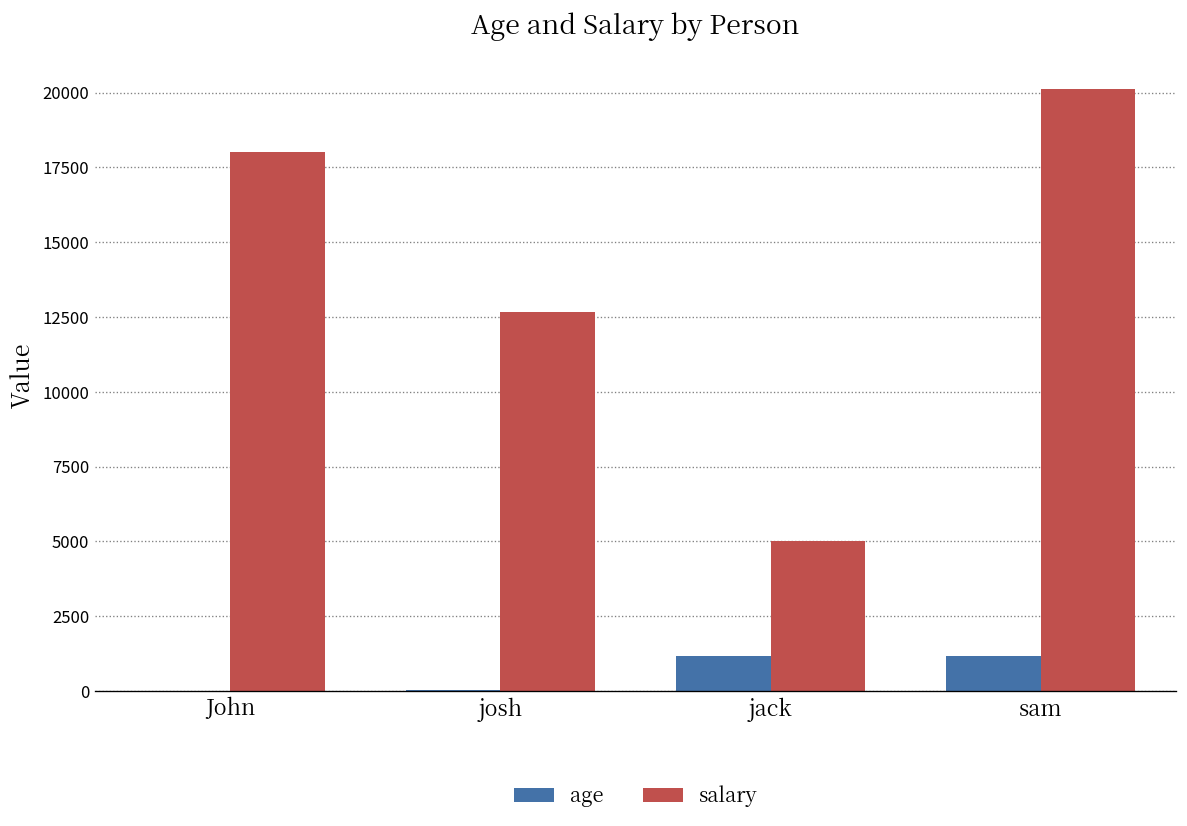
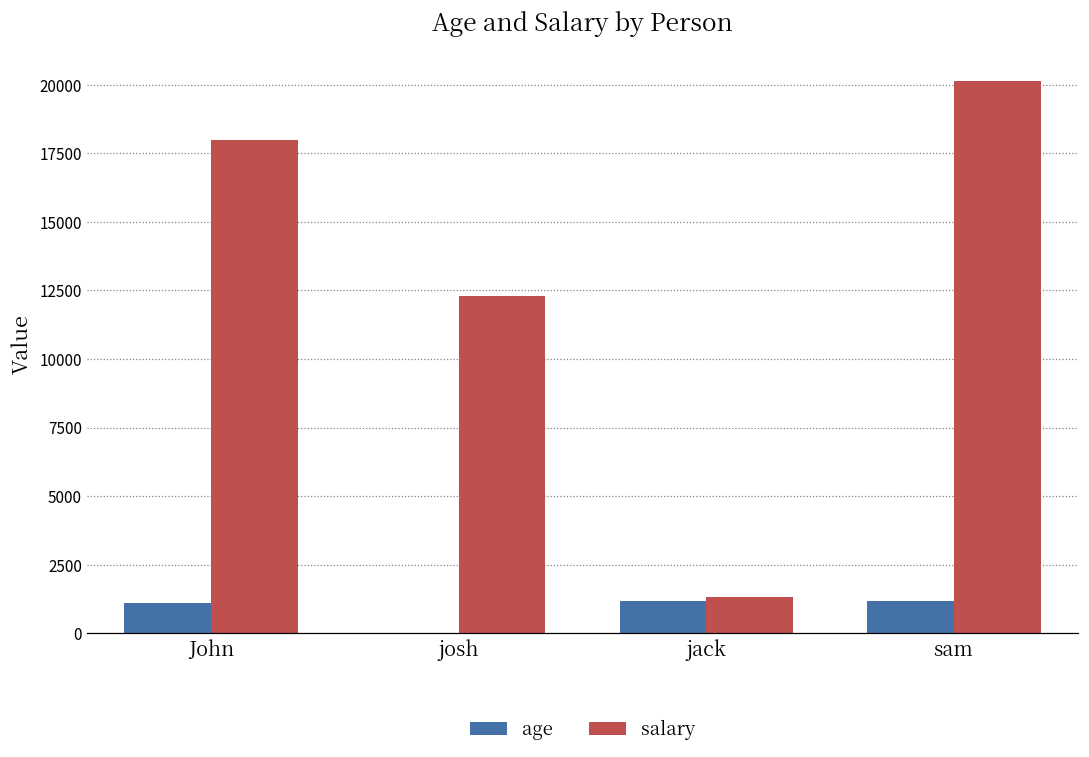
  {
    "age": {
-     "John": 0,
+     "John": 1100,
      "jack": 1200,
      "sam": 1200
    },
    "salary": {
      "John": 18000,
-     "josh": 12700,
-     "jack": 5000,
+     "josh": 12300,
+     "jack": 1300,
      "sam": 20100
    }
  }
